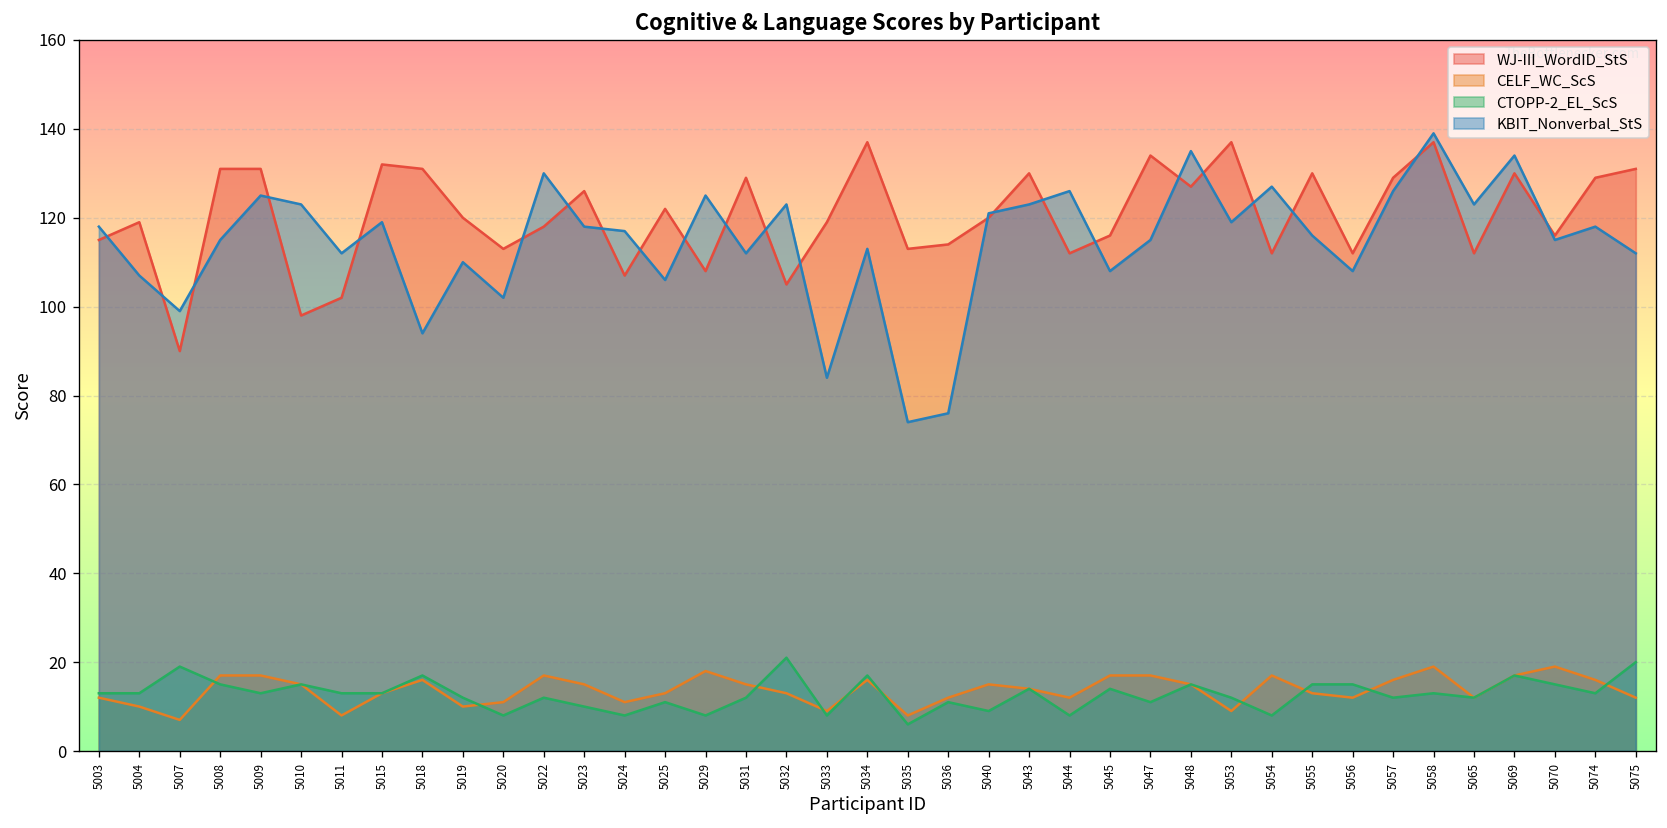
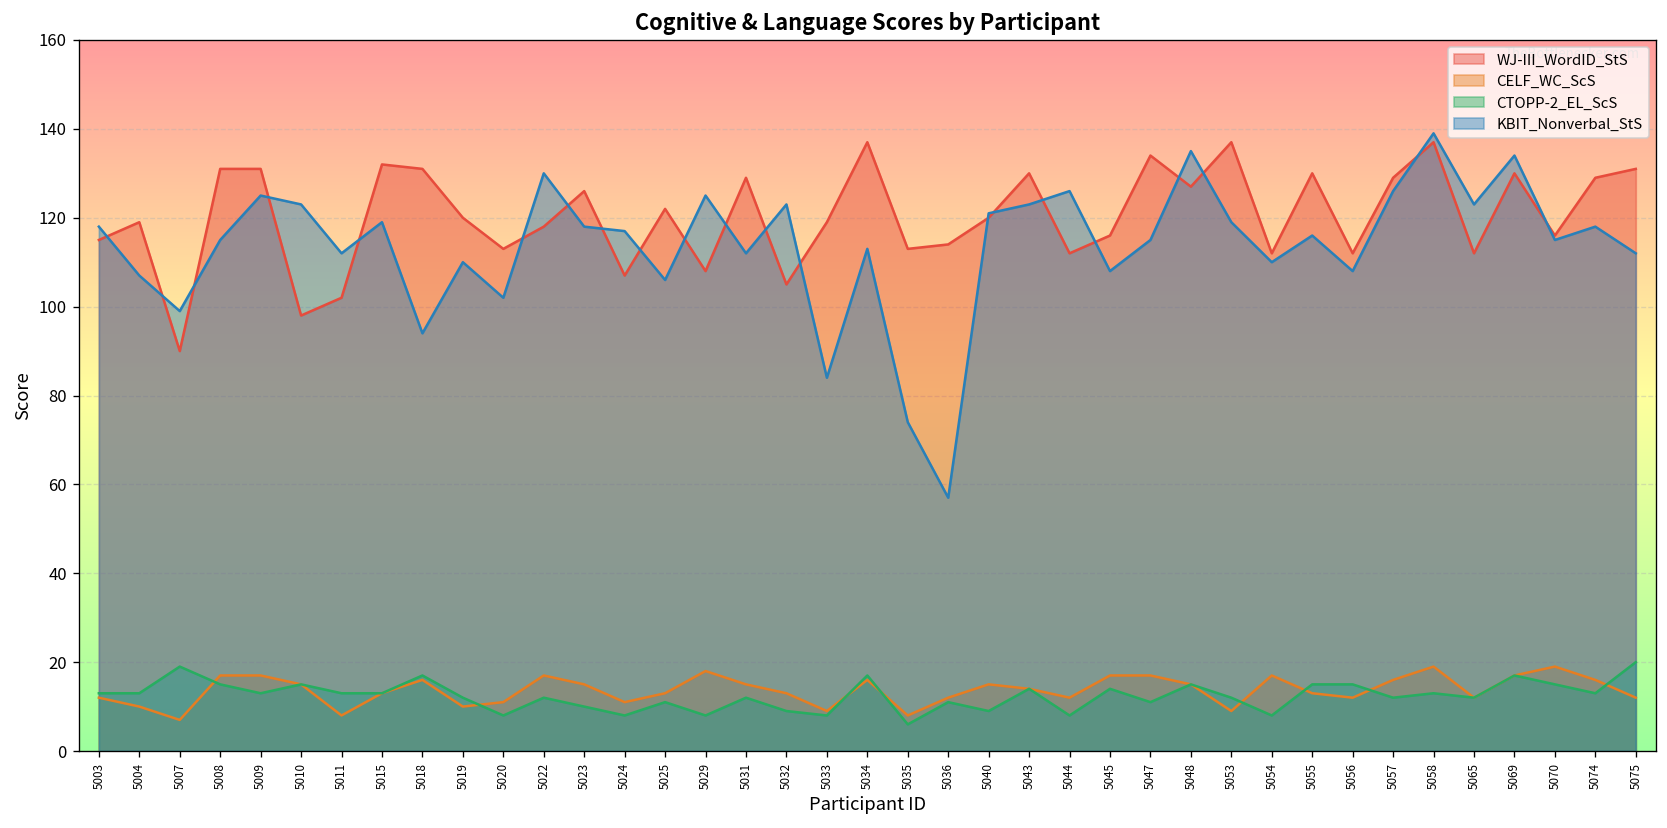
  {
    "CTOPP-2_EL_ScS": {
      "5003": 13,
      "5004": 13,
      "5007": 19,
      "5008": 15,
      "5009": 13,
      "5011": 13,
      "5018": 17,
      "5019": 12,
      "5020": 8,
      "5022": 12,
      "5023": 10,
      "5024": 8,
      "5025": 11,
      "5029": 8,
      "5031": 12,
-     "5032": 21,
+     "5032": 9,
      "5033": 8,
      "5034": 17,
      "5035": 6,
      "5036": 11,
      "5040": 9,
      "5044": 8,
      "5045": 14,
      "5047": 11,
      "5053": 12,
      "5054": 8,
      "5055": 15,
      "5056": 15,
      "5057": 12,
      "5058": 13,
      "5070": 15,
      "5074": 13,
      "5075": 20
    },
    "KBIT_Nonverbal_StS": {
      "5003": 118,
      "5004": 107,
      "5007": 99,
      "5008": 115,
      "5009": 125,
      "5010": 123,
      "5011": 112,
      "5015": 119,
      "5018": 94,
      "5019": 110,
      "5020": 102,
      "5022": 130,
      "5023": 118,
      "5024": 117,
      "5025": 106,
      "5029": 125,
      "5031": 112,
      "5032": 123,
      "5033": 84,
      "5034": 113,
      "5035": 74,
-     "5036": 76,
+     "5036": 57,
      "5040": 121,
      "5043": 123,
      "5044": 126,
      "5045": 108,
      "5047": 115,
      "5048": 135,
      "5053": 119,
-     "5054": 127,
+     "5054": 110,
      "5055": 116,
      "5056": 108,
      "5057": 126,
      "5058": 139,
      "5065": 123,
      "5069": 134,
      "5070": 115,
      "5074": 118,
      "5075": 112
    }
  }
